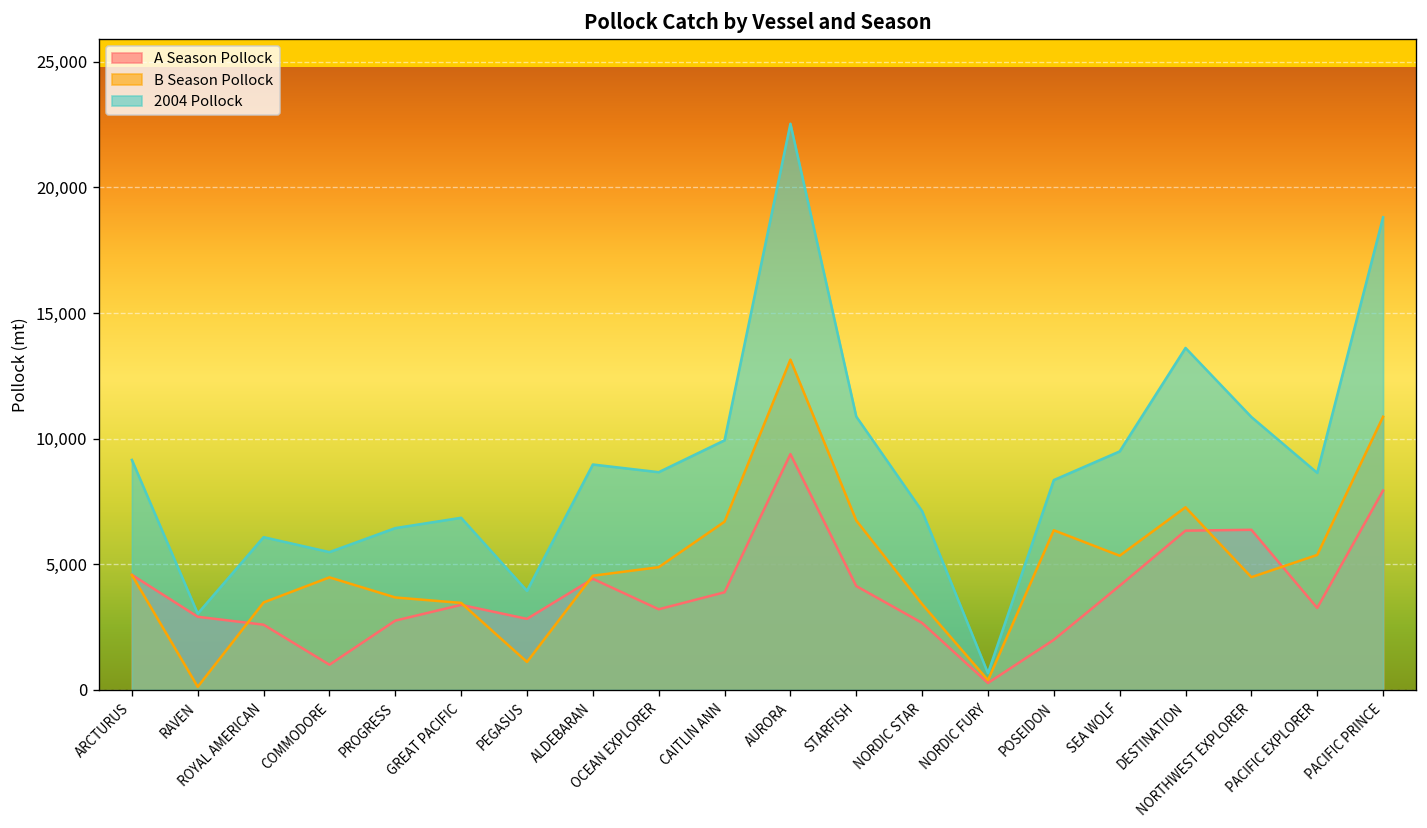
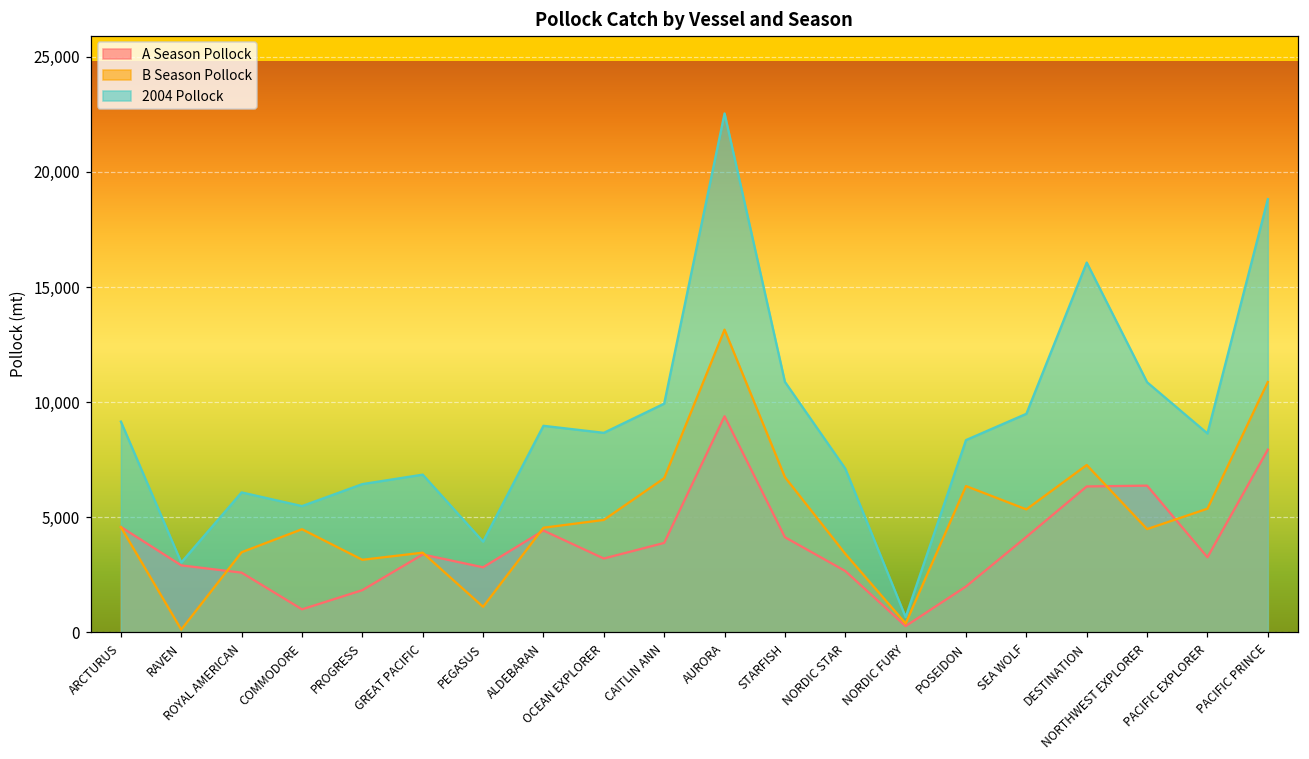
  {
    "A Season Pollock": {
      "RAVEN": "2,900",
      "ROYAL AMERICAN": "2,600",
      "COMMODORE": "1,000",
-     "PROGRESS": "2,800",
+     "PROGRESS": "1,800",
      "PEGASUS": "2,800",
      "OCEAN EXPLORER": "3,200",
      "CAITLIN ANN": "3,900",
      "AURORA": "9,400",
      "STARFISH": "4,100",
      "NORDIC STAR": "2,700",
      "POSEIDON": "2,000",
      "SEA WOLF": "4,100",
      "DESTINATION": "6,300",
      "NORTHWEST EXPLORER": "6,400",
      "PACIFIC EXPLORER": "3,300",
      "PACIFIC PRINCE": "7,900"
    },
    "B Season Pollock": {
      "RAVEN": "100",
      "ROYAL AMERICAN": "3,500",
      "COMMODORE": "4,500",
-     "PROGRESS": "3,700",
+     "PROGRESS": "3,200",
      "PEGASUS": "1,100",
      "OCEAN EXPLORER": "4,900",
      "CAITLIN ANN": "6,700",
      "AURORA": "13,100",
      "STARFISH": "6,700",
      "NORDIC STAR": "3,400",
      "POSEIDON": "6,400",
      "SEA WOLF": "5,300",
      "DESTINATION": "7,300",
      "NORTHWEST EXPLORER": "4,500",
      "PACIFIC EXPLORER": "5,400",
      "PACIFIC PRINCE": "10,900"
    },
    "2004 Pollock": {
      "ARCTURUS": "9,200",
      "RAVEN": "3,000",
      "ROYAL AMERICAN": "6,100",
      "COMMODORE": "5,500",
      "PROGRESS": "6,400",
      "GREAT PACIFIC": "6,900",
      "PEGASUS": "3,900",
      "ALDEBARAN": "9,000",
      "OCEAN EXPLORER": "8,700",
      "CAITLIN ANN": "9,900",
      "AURORA": "22,500",
      "STARFISH": "10,900",
      "NORDIC STAR": "7,100",
      "NORDIC FURY": "700",
      "POSEIDON": "8,400",
      "SEA WOLF": "9,500",
-     "DESTINATION": "13,600",
+     "DESTINATION": "16,100",
      "NORTHWEST EXPLORER": "10,900",
      "PACIFIC EXPLORER": "8,600",
      "PACIFIC PRINCE": "18,800"
    }
  }
